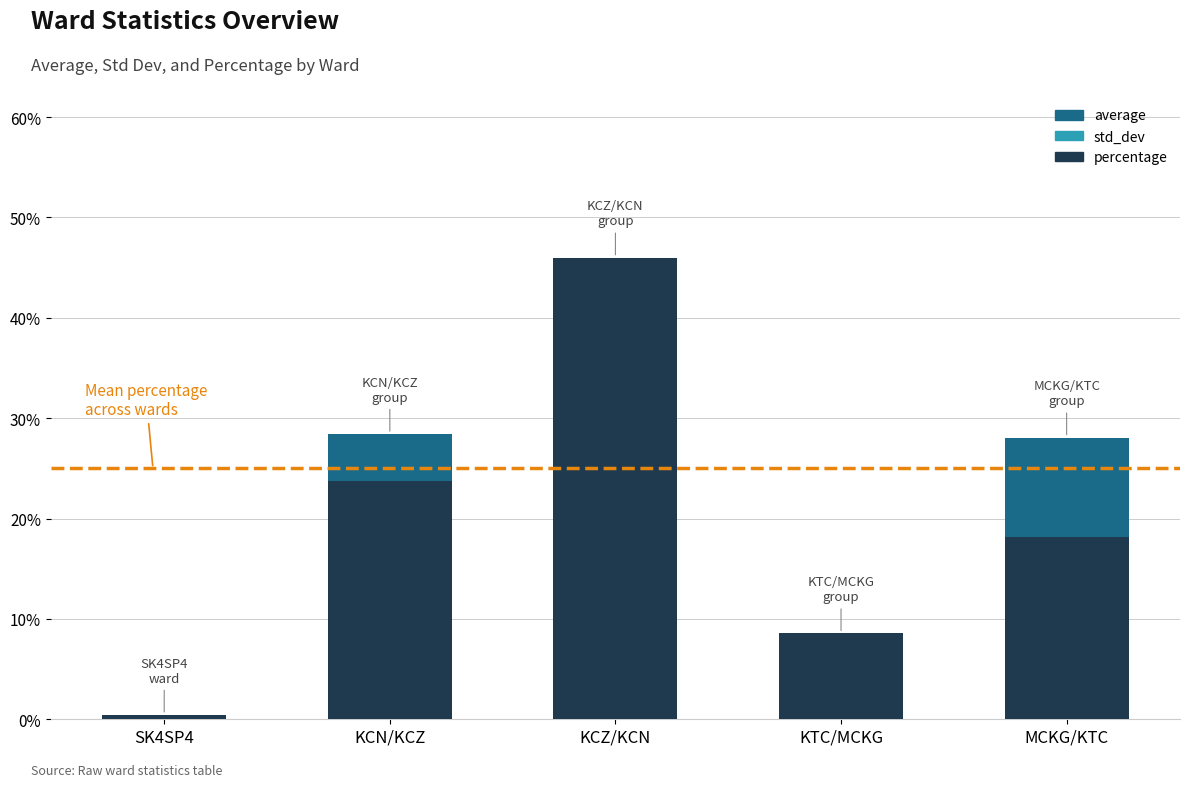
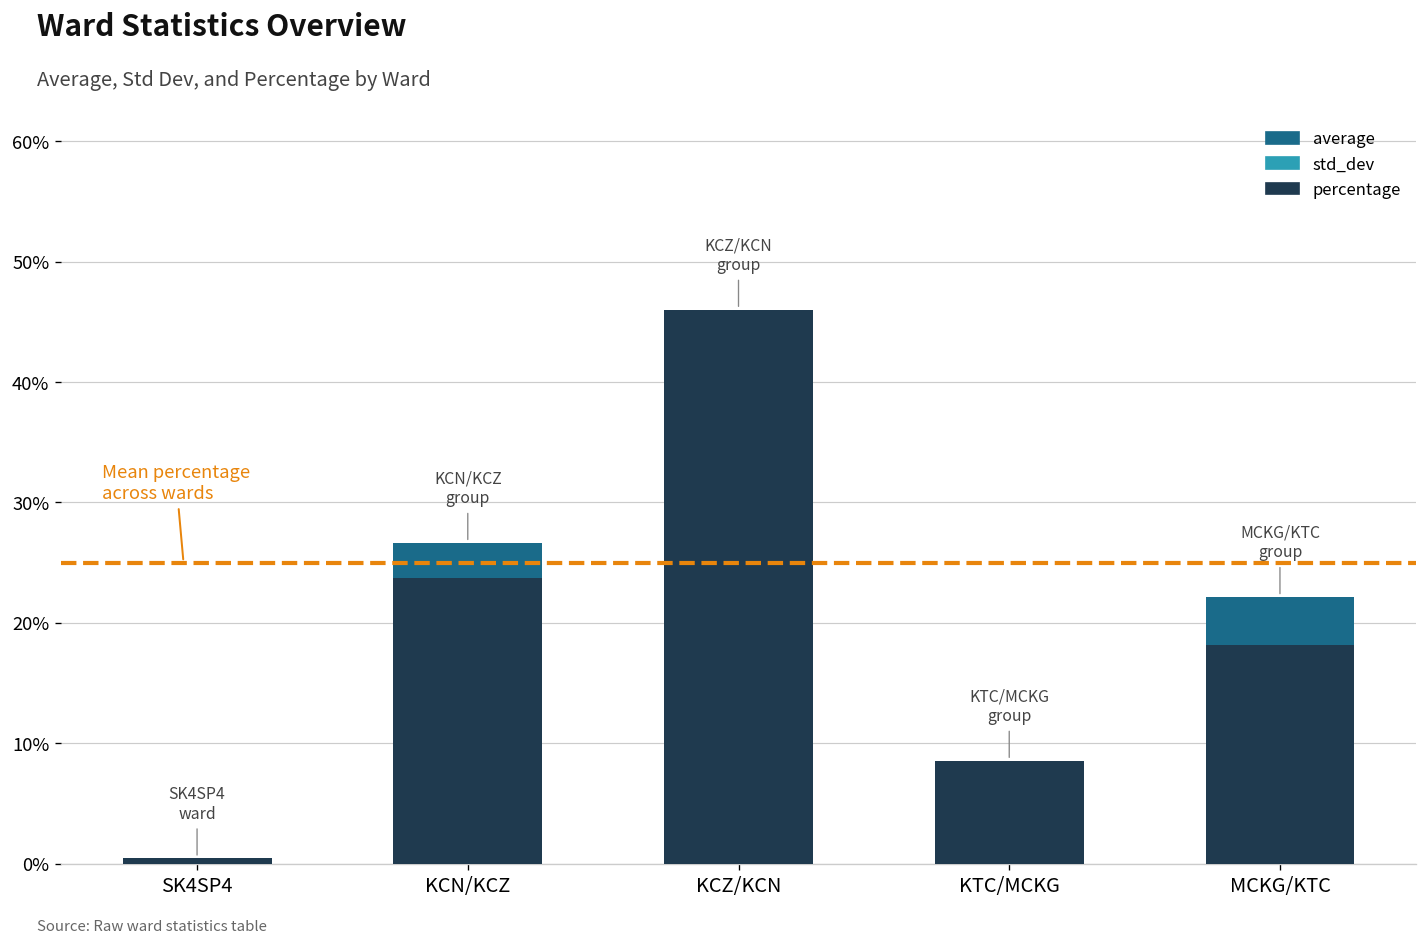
  {
    "average": {
      "SK4SP4": "0.4%",
-     "KCN/KCZ": "28.4%",
+     "KCN/KCZ": "26.6%",
      "KCZ/KCN": "46.0%",
-     "MCKG/KTC": "28.1%"
+     "MCKG/KTC": "22.1%"
    },
    "std_dev": {
      "SK4SP4": "0.3%"
    },
    "percentage": {
      "SK4SP4": "0.4%",
      "KCZ/KCN": "46.0%",
      "KTC/MCKG": "8.6%"
    }
  }
